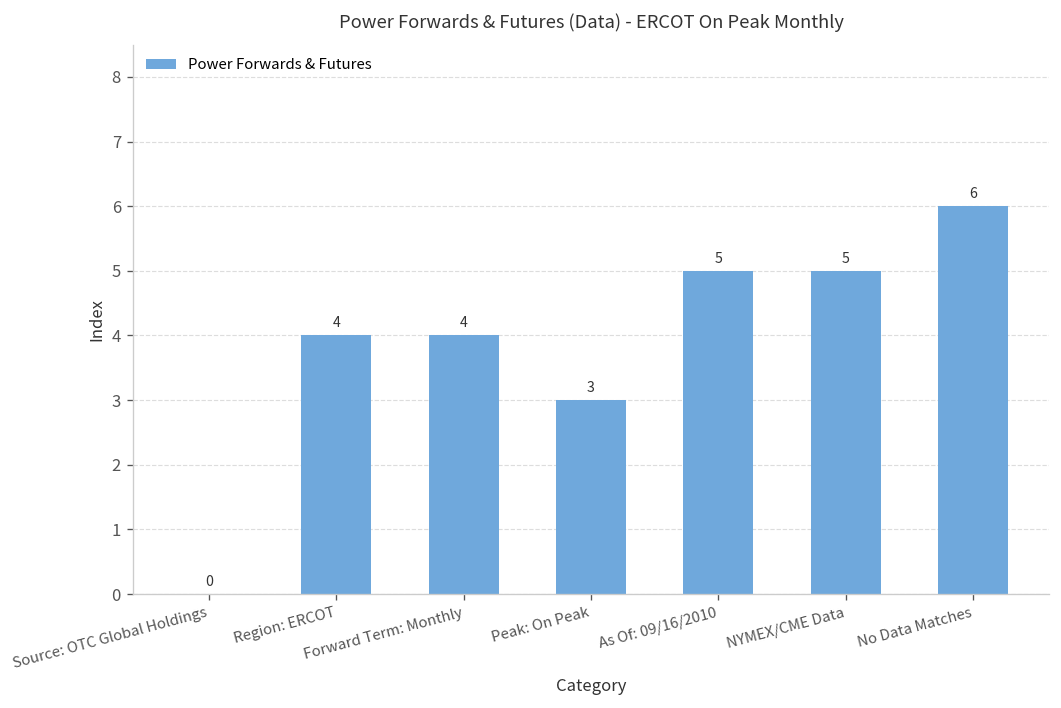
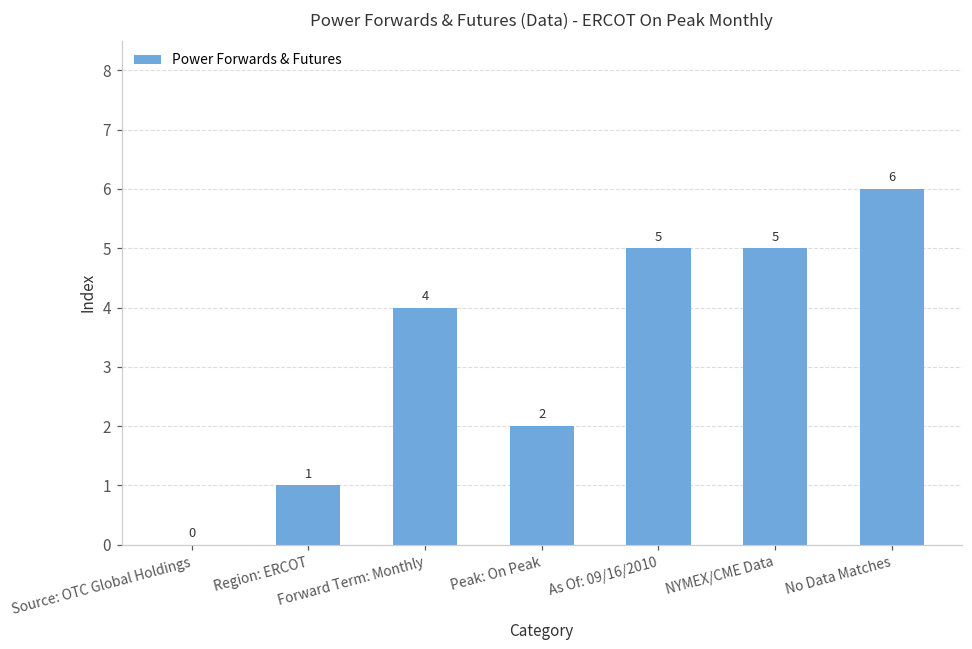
  {
    "Source: OTC Global Holdings": 0,
-   "Region: ERCOT": 4,
+   "Region: ERCOT": 1,
    "Forward Term: Monthly": 4,
-   "Peak: On Peak": 3,
+   "Peak: On Peak": 2,
    "As Of: 09/16/2010": 5,
    "NYMEX/CME Data": 5,
    "No Data Matches": 6
  }
